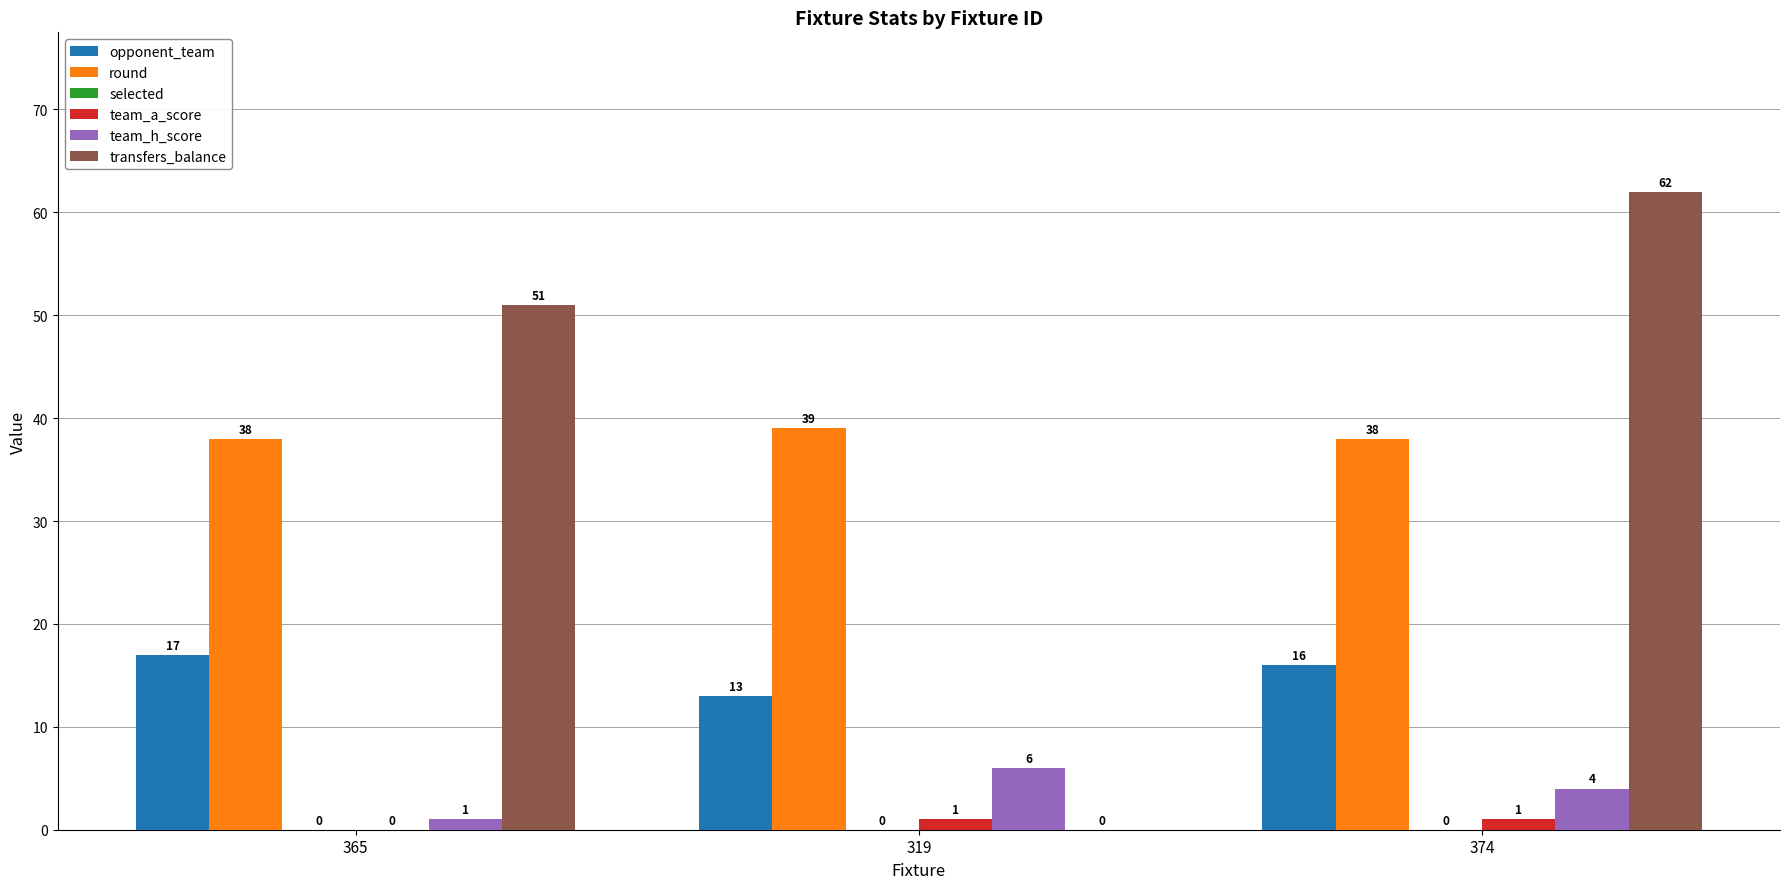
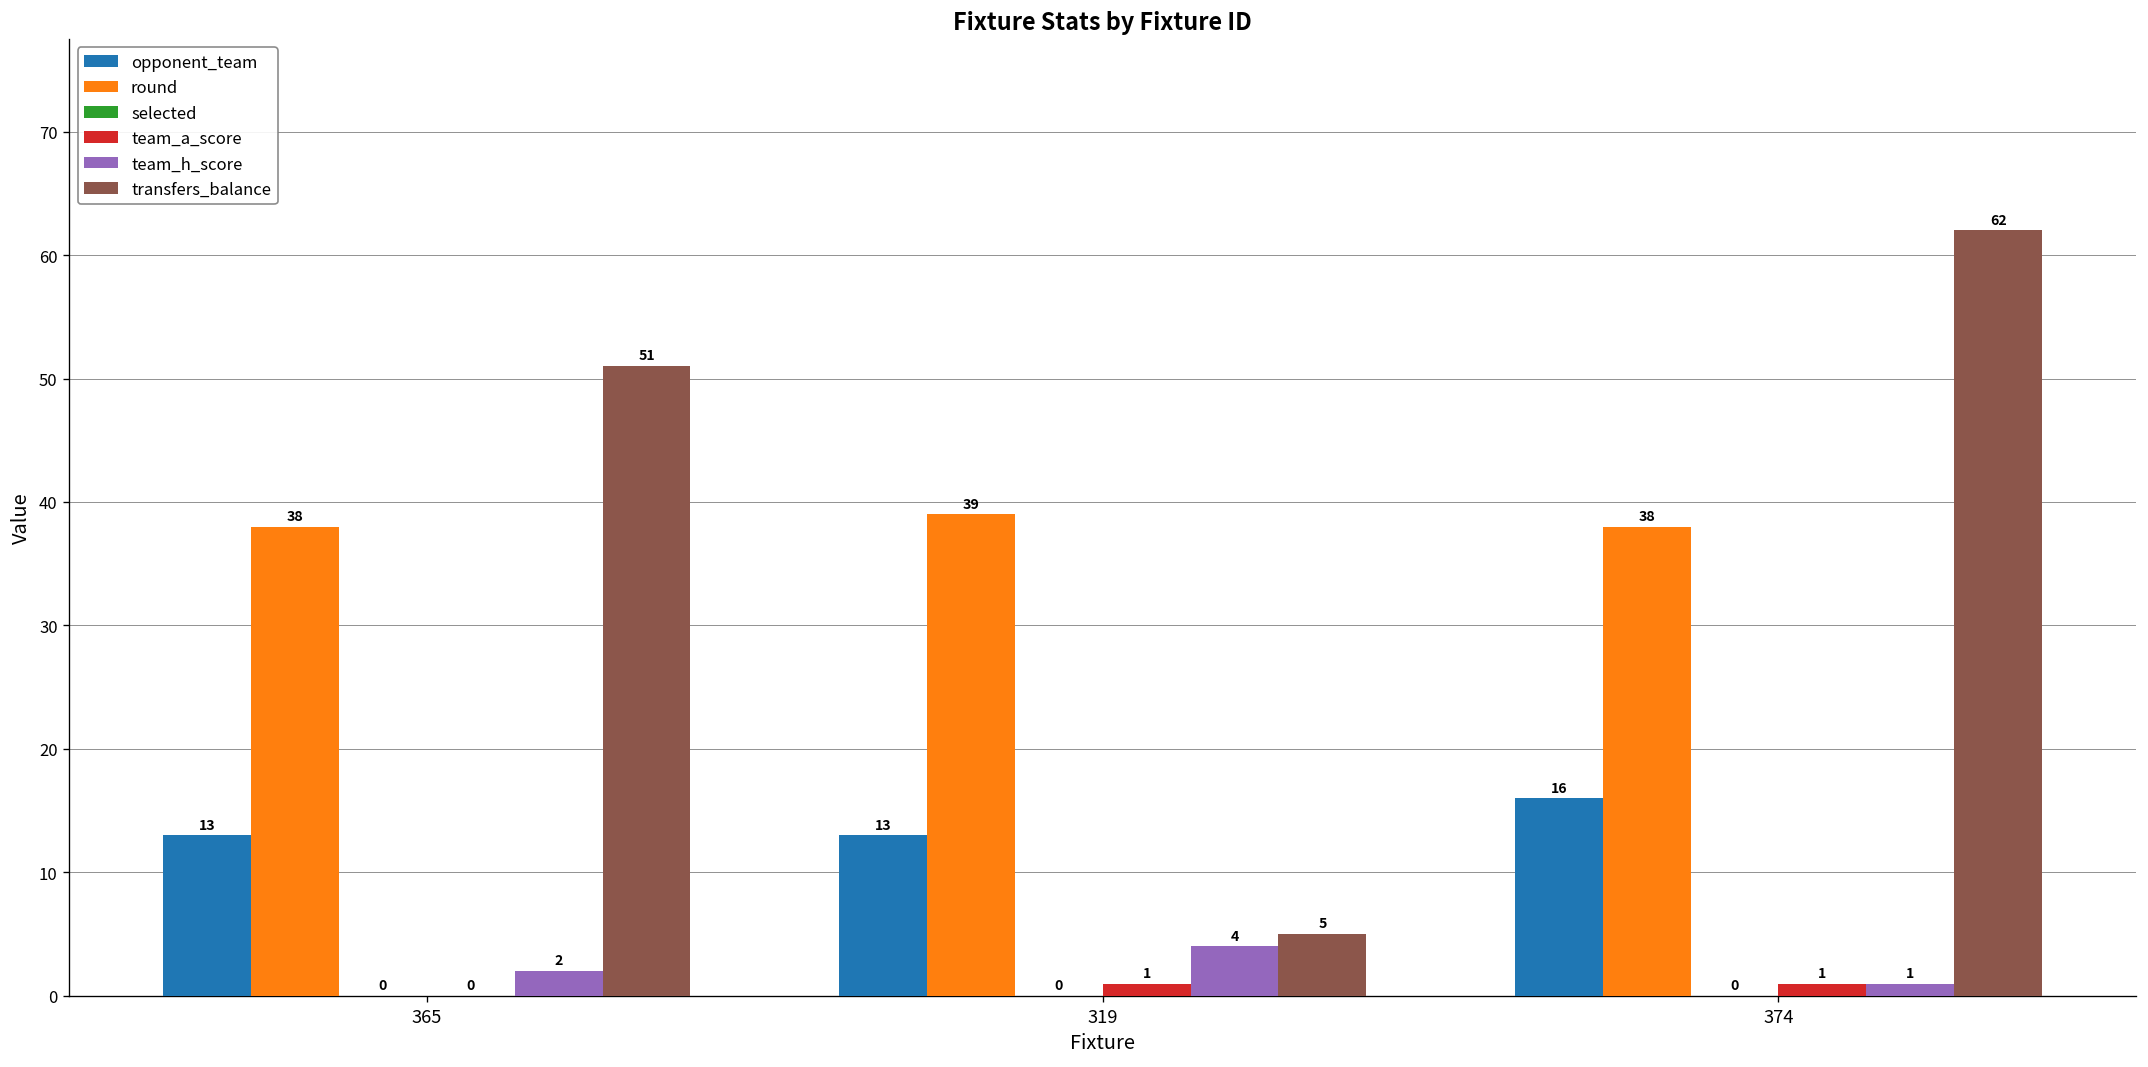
  {
    "opponent_team": {
-     "365": 17,
+     "365": 13,
      "319": 13,
      "374": 16
    },
    "round": {
      "365": 38,
      "319": 39,
      "374": 38
    },
    "selected": {
      "365": 0,
      "319": 0,
      "374": 0
    },
    "team_a_score": {
      "365": 0,
      "319": 1,
      "374": 1
    },
    "team_h_score": {
-     "365": 1,
-     "319": 6,
-     "374": 4
+     "365": 2,
+     "319": 4,
+     "374": 1
    },
    "transfers_balance": {
      "365": 51,
-     "319": 0,
+     "319": 5,
      "374": 62
    }
  }
